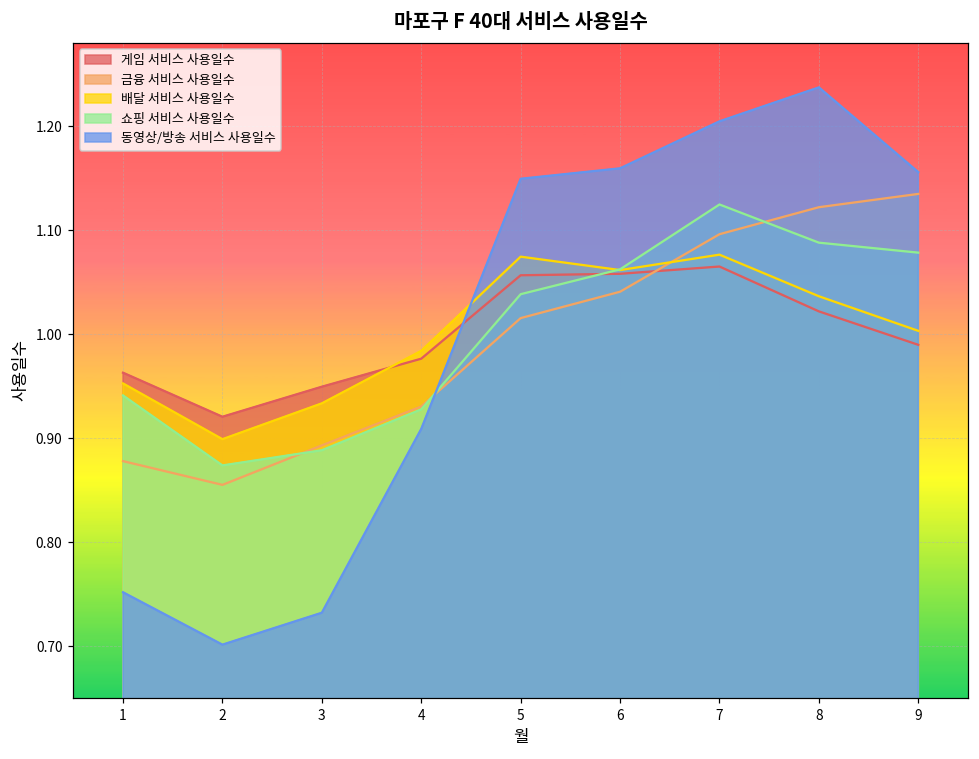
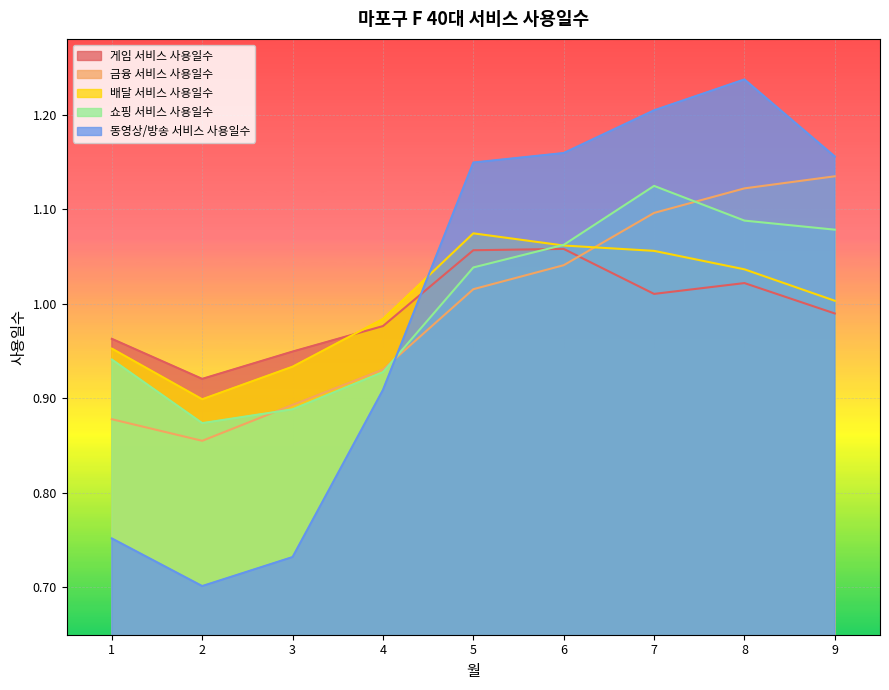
  {
    "게임 서비스 사용일수": {
      "1": 0.96,
      "2": 0.92,
      "3": 0.95,
      "4": 0.98,
      "5": 1.06,
      "6": 1.06,
-     "7": 1.06,
+     "7": 1.01,
      "8": 1.02,
      "9": 0.99
    },
    "금융 서비스 사용일수": {
      "1": 0.88,
      "2": 0.86,
      "3": 0.89,
      "4": 0.93,
      "5": 1.02,
      "6": 1.04,
      "7": 1.10,
      "8": 1.12,
      "9": 1.13
    },
    "배달 서비스 사용일수": {
      "1": 0.95,
      "2": 0.90,
      "3": 0.93,
      "4": 0.98,
      "5": 1.07,
-     "7": 1.08,
+     "7": 1.06,
      "8": 1.04,
      "9": 1.00
    },
    "쇼핑 서비스 사용일수": {
      "1": 0.94,
      "2": 0.87,
      "3": 0.89,
      "4": 0.93,
      "5": 1.04,
      "7": 1.12,
      "8": 1.09,
      "9": 1.08
    },
    "동영상/방송 서비스 사용일수": {
      "1": 0.75,
      "2": 0.70,
      "3": 0.73,
      "4": 0.91,
      "5": 1.15,
      "6": 1.16,
      "7": 1.20,
      "8": 1.24,
      "9": 1.16
    }
  }
